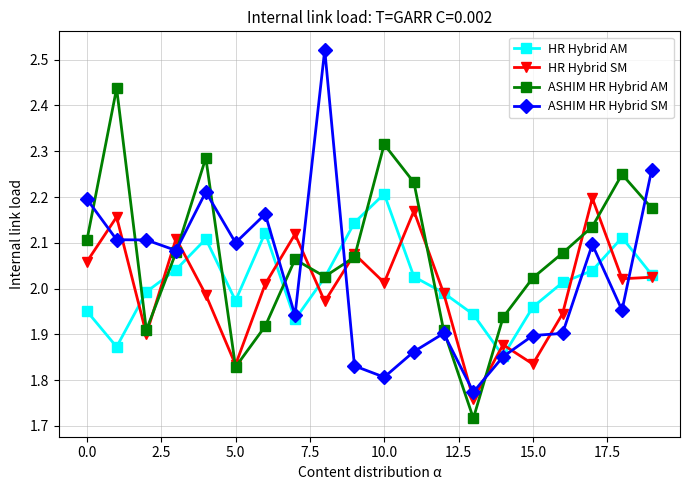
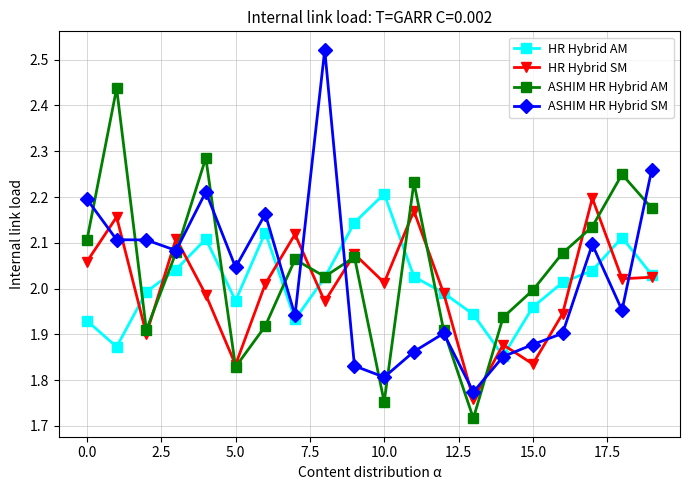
  {
    "HR Hybrid AM": {
-     "0.0": 1.95,
+     "0.0": 1.93,
      "5.0": 1.97,
      "10.0": 2.21,
      "15.0": 1.96
    },
    "HR Hybrid SM": {
      "0.0": 2.06,
      "10.0": 2.01,
      "15.0": 1.84
    },
    "ASHIM HR Hybrid AM": {
      "0.0": 2.11,
-     "10.0": 2.31,
-     "15.0": 2.02
+     "10.0": 1.75,
+     "15.0": 2.00
    },
    "ASHIM HR Hybrid SM": {
      "0.0": 2.20,
-     "5.0": 2.10,
+     "5.0": 2.05,
      "10.0": 1.81,
-     "15.0": 1.90
+     "15.0": 1.88
    }
  }
